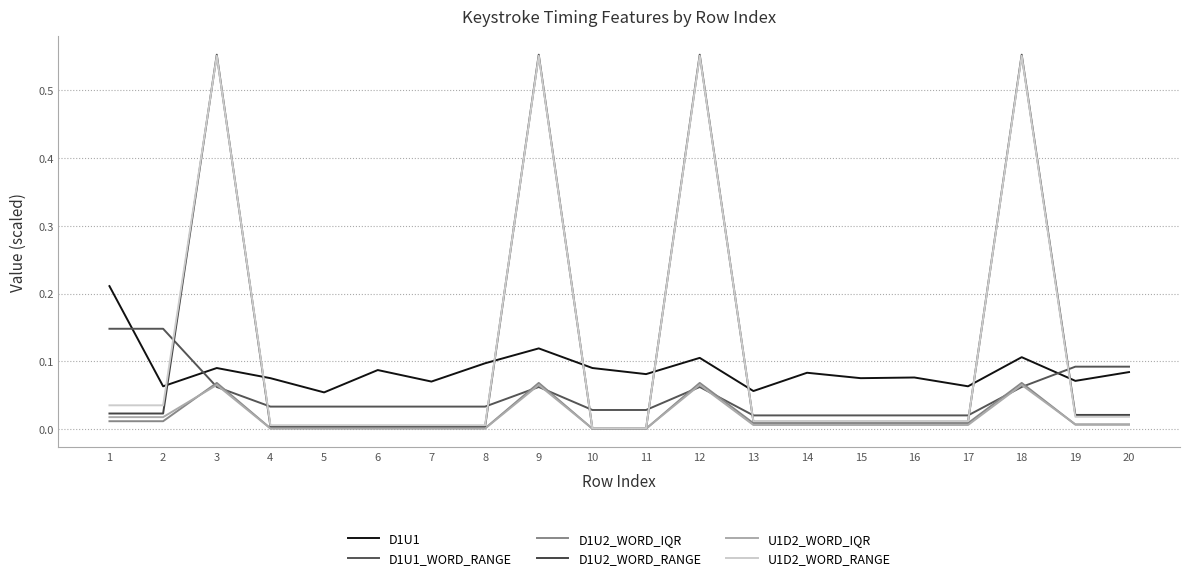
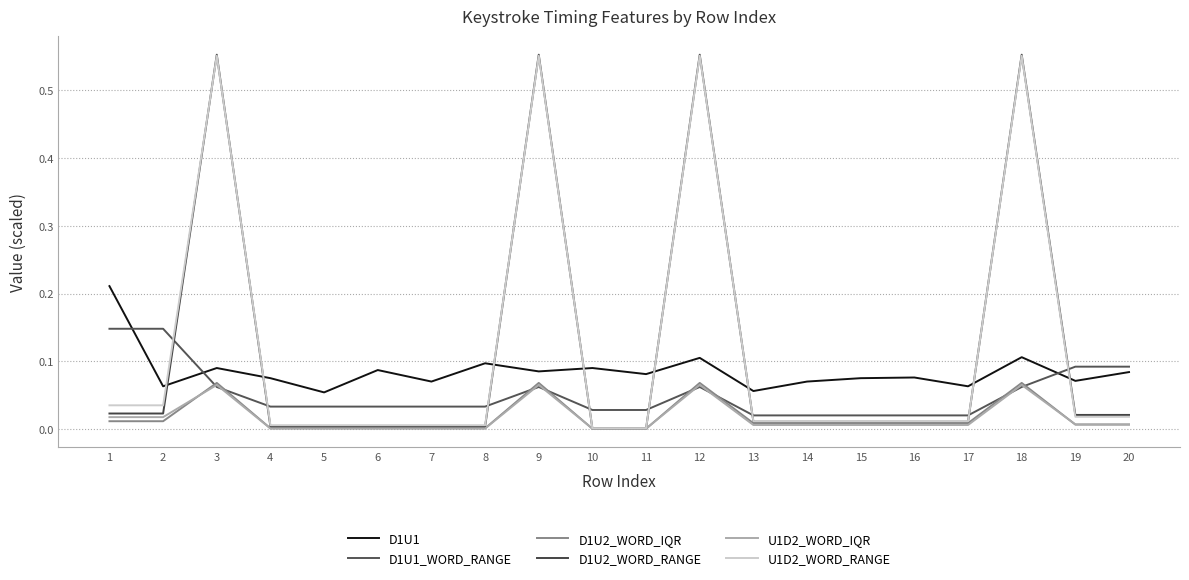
  {
    "D1U1": {
      "1": 0.21,
      "2": 0.06,
      "3": 0.09,
      "4": 0.08,
      "5": 0.05,
      "6": 0.09,
      "7": 0.07,
      "8": 0.10,
-     "9": 0.12,
+     "9": 0.09,
      "10": 0.09,
      "11": 0.08,
      "12": 0.11,
      "13": 0.06,
-     "14": 0.08,
+     "14": 0.07,
      "15": 0.08,
      "16": 0.08,
      "17": 0.06,
      "18": 0.11,
      "19": 0.07,
      "20": 0.08
    }
  }
